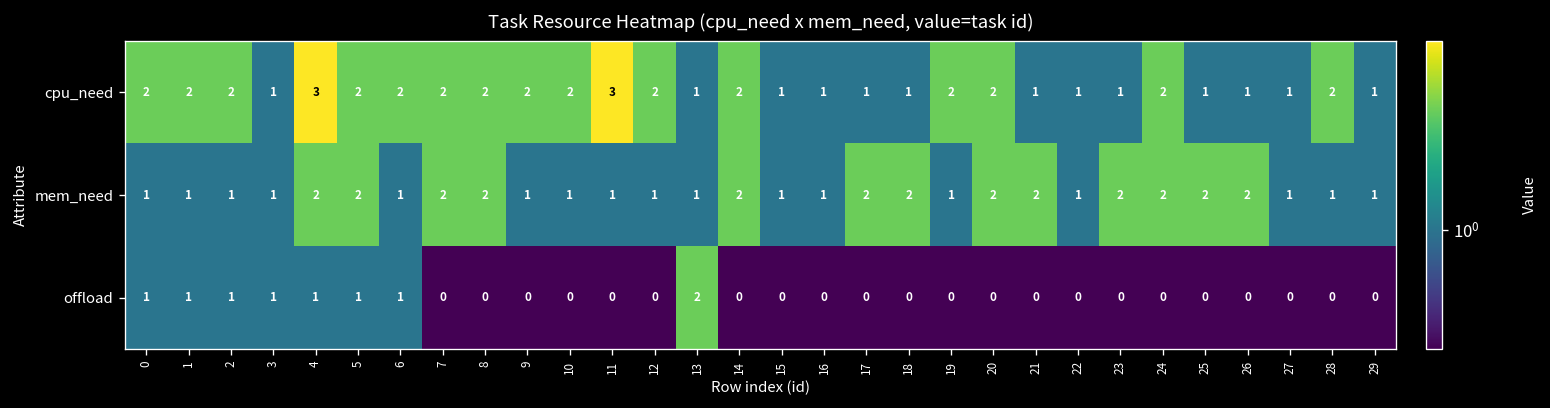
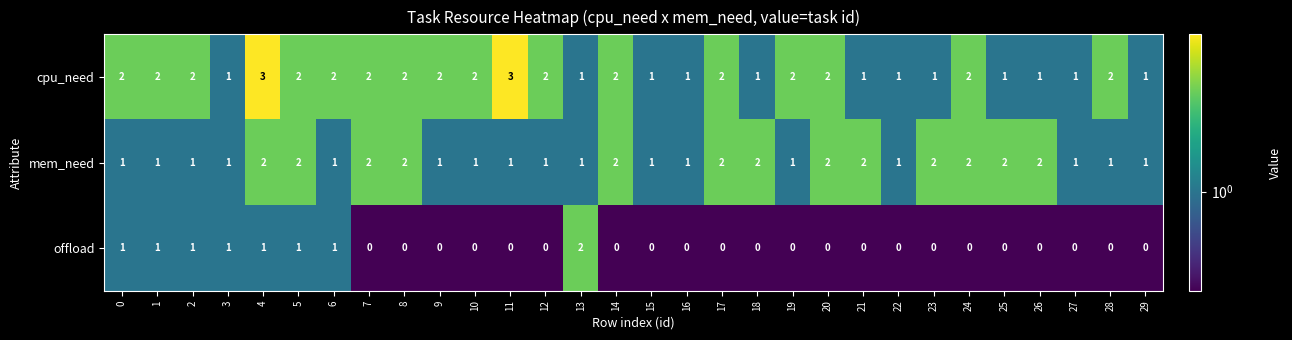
  {
    "cpu_need": {
      "0": 2,
      "1": 2,
      "2": 2,
      "3": 1,
      "4": 3,
      "5": 2,
      "6": 2,
      "7": 2,
      "8": 2,
      "9": 2,
      "10": 2,
      "11": 3,
      "12": 2,
      "13": 1,
      "14": 2,
      "15": 1,
      "16": 1,
-     "17": 1,
+     "17": 2,
      "18": 1,
      "19": 2,
      "20": 2,
      "21": 1,
      "22": 1,
      "23": 1,
      "24": 2,
      "25": 1,
      "26": 1,
      "27": 1,
      "28": 2,
      "29": 1
    },
    "mem_need": {
      "0": 1,
      "1": 1,
      "2": 1,
      "3": 1,
      "4": 2,
      "5": 2,
      "6": 1,
      "7": 2,
      "8": 2,
      "9": 1,
      "10": 1,
      "11": 1,
      "12": 1,
      "13": 1,
      "14": 2,
      "15": 1,
      "16": 1,
      "17": 2,
      "18": 2,
      "19": 1,
      "20": 2,
      "21": 2,
      "22": 1,
      "23": 2,
      "24": 2,
      "25": 2,
      "26": 2,
      "27": 1,
      "28": 1,
      "29": 1
    },
    "offload": {
      "0": 1,
      "1": 1,
      "2": 1,
      "3": 1,
      "4": 1,
      "5": 1,
      "6": 1,
      "7": 0,
      "8": 0,
      "9": 0,
      "10": 0,
      "11": 0,
      "12": 0,
      "13": 2,
      "14": 0,
      "15": 0,
      "16": 0,
      "17": 0,
      "18": 0,
      "19": 0,
      "20": 0,
      "21": 0,
      "22": 0,
      "23": 0,
      "24": 0,
      "25": 0,
      "26": 0,
      "27": 0,
      "28": 0,
      "29": 0
    }
  }
